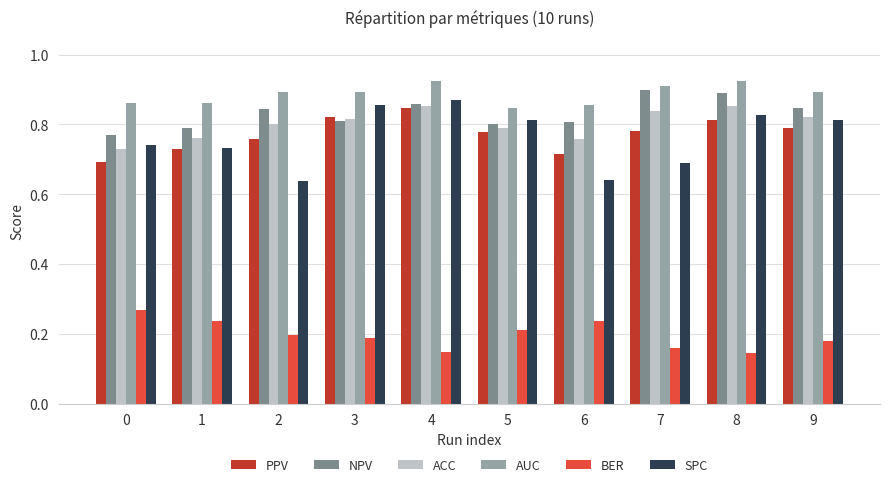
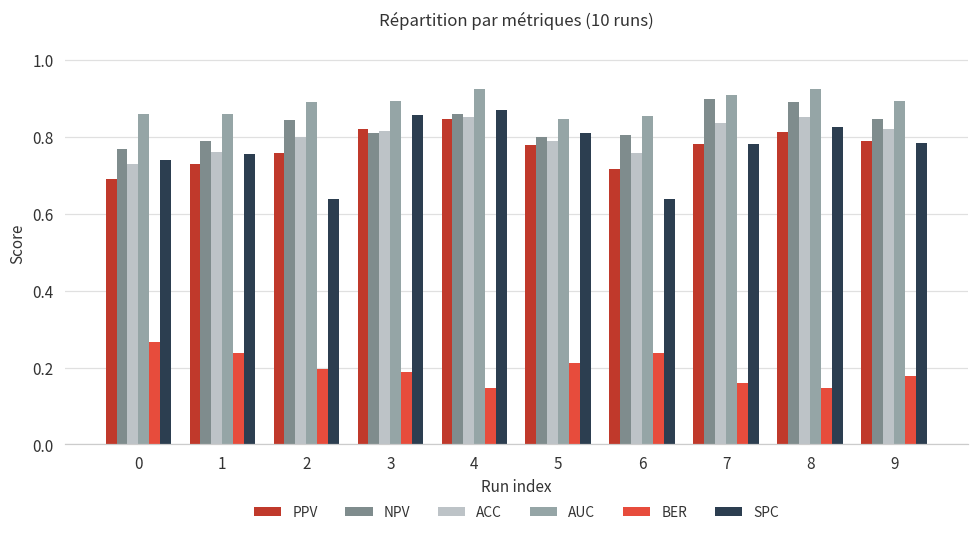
  {
    "SPC": {
      "0": 0.74,
-     "1": 0.73,
+     "1": 0.76,
      "2": 0.64,
      "3": 0.86,
      "4": 0.87,
      "5": 0.81,
      "6": 0.64,
-     "7": 0.69,
+     "7": 0.78,
      "8": 0.83,
-     "9": 0.81
+     "9": 0.79
    }
  }
